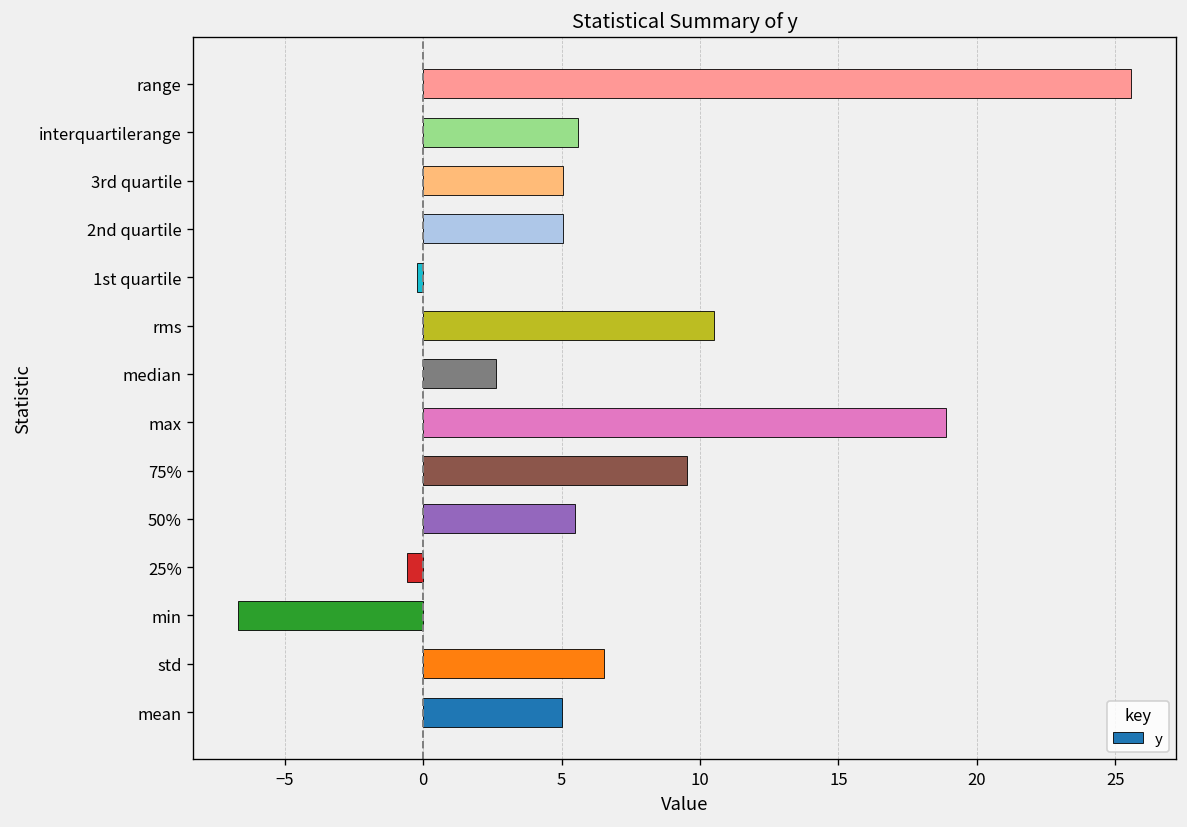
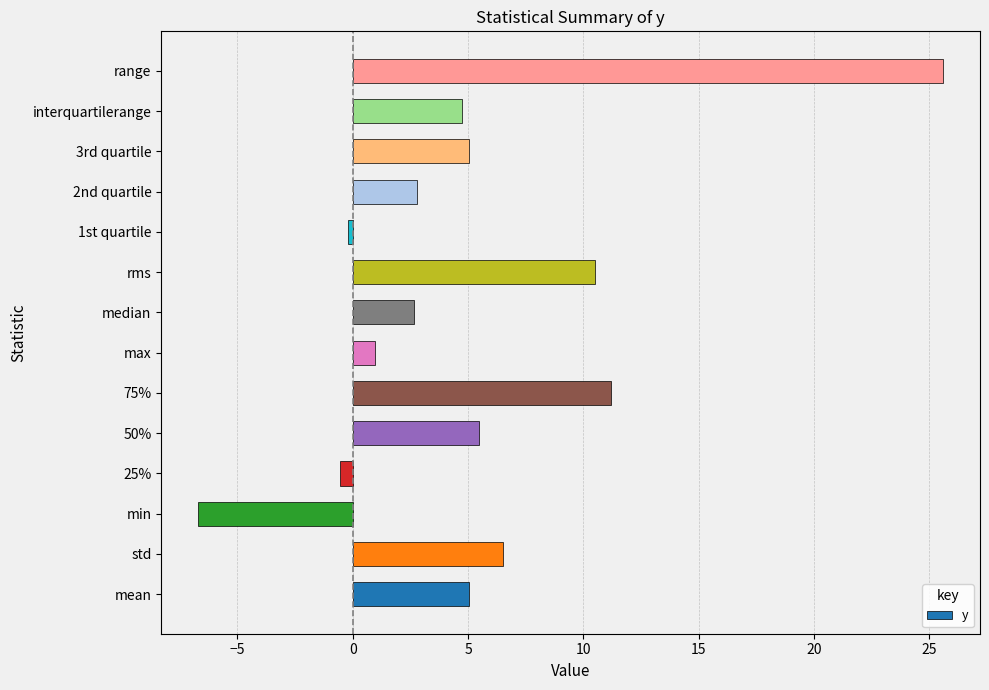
  {
    "range": 25.6,
-   "interquartilerange": 5.6,
+   "interquartilerange": 4.8,
    "3rd quartile": 5.0,
-   "2nd quartile": 5.0,
+   "2nd quartile": 2.8,
    "1st quartile": -0.2,
    "rms": 10.5,
    "median": 2.6,
-   "max": 18.9,
-   "75%": 9.5,
+   "max": 1.0,
+   "75%": 11.2,
    "50%": 5.5,
    "25%": -0.6,
    "min": -6.7,
    "std": 6.5,
    "mean": 5.0
  }
